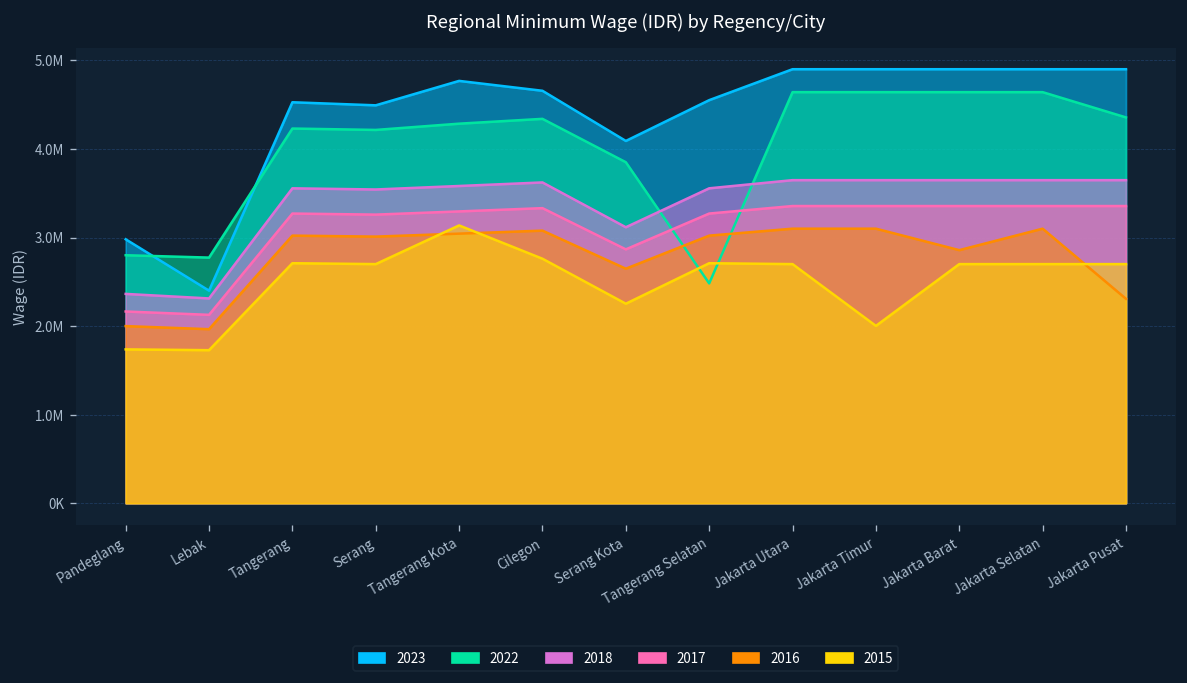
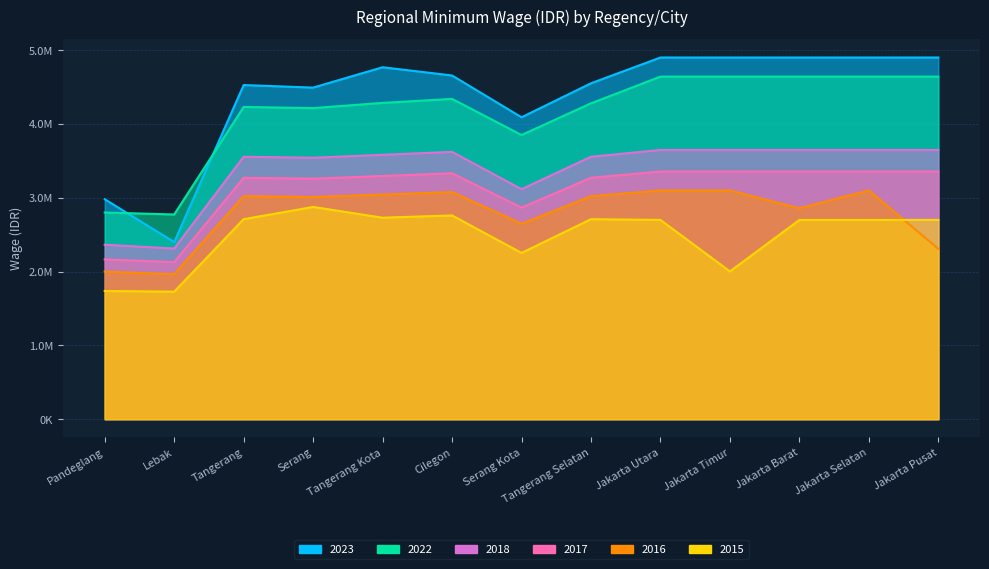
  {
    "2023": {
      "Pandeglang": 3000000,
      "Lebak": 2400000,
      "Tangerang": 4500000,
      "Serang": 4500000,
      "Tangerang Kota": 4800000,
      "Cilegon": 4700000,
      "Serang Kota": 4100000,
      "Tangerang Selatan": 4600000,
      "Jakarta Utara": 4900000,
      "Jakarta Timur": 4900000,
      "Jakarta Barat": 4900000,
      "Jakarta Selatan": 4900000,
      "Jakarta Pusat": 4900000
    },
    "2022": {
      "Pandeglang": 2800000,
      "Lebak": 2800000,
      "Tangerang": 4200000,
      "Serang": 4200000,
      "Tangerang Kota": 4300000,
      "Cilegon": 4300000,
      "Serang Kota": 3900000,
-     "Tangerang Selatan": 2500000,
+     "Tangerang Selatan": 4300000,
      "Jakarta Utara": 4600000,
      "Jakarta Timur": 4600000,
      "Jakarta Barat": 4600000,
      "Jakarta Selatan": 4600000,
-     "Jakarta Pusat": 4400000
+     "Jakarta Pusat": 4600000
    },
    "2016": {
      "Pandeglang": 2000000,
      "Lebak": 2000000,
      "Tangerang": 3000000,
      "Serang": 3000000,
      "Tangerang Kota": 3000000,
      "Cilegon": 3100000,
      "Serang Kota": 2600000,
      "Tangerang Selatan": 3000000,
      "Jakarta Utara": 3100000,
      "Jakarta Timur": 3100000,
      "Jakarta Barat": 2900000,
      "Jakarta Selatan": 3100000,
      "Jakarta Pusat": 2300000
    },
    "2015": {
      "Pandeglang": 1700000,
      "Lebak": 1700000,
      "Tangerang": 2700000,
-     "Serang": 2700000,
-     "Tangerang Kota": 3100000,
+     "Serang": 2900000,
+     "Tangerang Kota": 2700000,
      "Cilegon": 2800000,
      "Serang Kota": 2300000,
      "Tangerang Selatan": 2700000,
      "Jakarta Utara": 2700000,
      "Jakarta Timur": 2000000,
      "Jakarta Barat": 2700000,
      "Jakarta Selatan": 2700000,
      "Jakarta Pusat": 2700000
    }
  }
